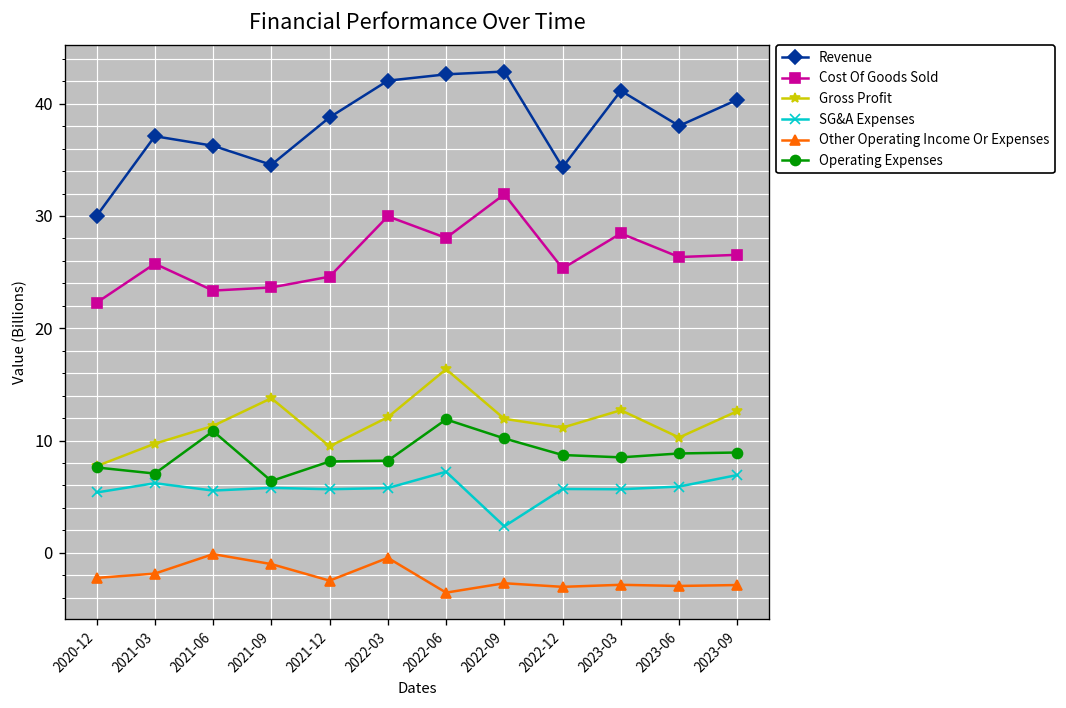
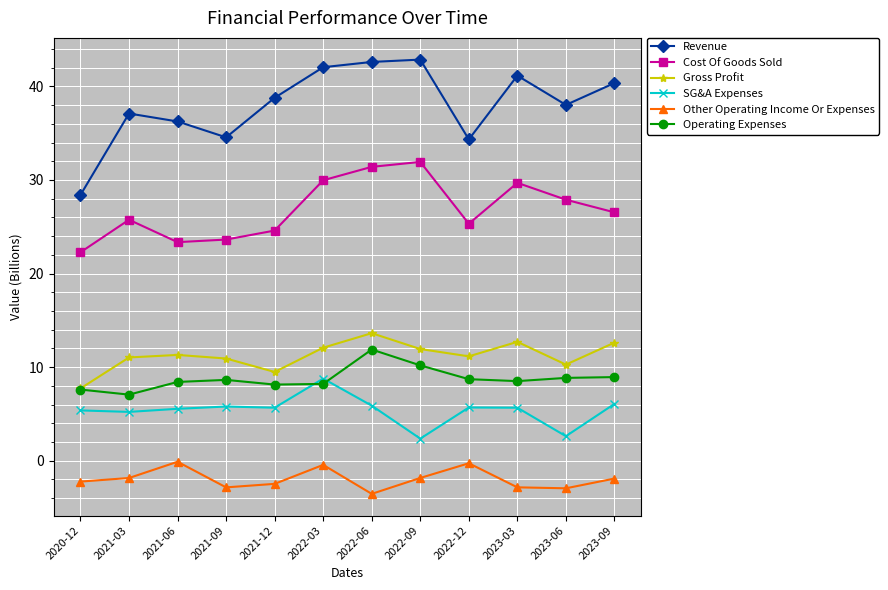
  {
    "Revenue": {
-     "2020-12": 30,
+     "2020-12": 28,
      "2021-03": 37,
      "2021-06": 36,
      "2021-09": 35,
      "2021-12": 39,
      "2022-03": 42,
      "2022-06": 43,
      "2022-09": 43,
      "2022-12": 34,
      "2023-03": 41,
      "2023-06": 38,
      "2023-09": 40
    },
    "Cost Of Goods Sold": {
      "2020-12": 22,
      "2021-03": 26,
      "2021-06": 23,
      "2021-09": 24,
      "2021-12": 25,
      "2022-03": 30,
-     "2022-06": 28,
+     "2022-06": 31,
      "2022-09": 32,
      "2022-12": 25,
-     "2023-03": 28,
-     "2023-06": 26,
+     "2023-03": 30,
+     "2023-06": 28,
      "2023-09": 27
    },
    "Gross Profit": {
-     "2021-03": 10,
+     "2021-03": 11,
      "2021-06": 11,
-     "2021-09": 14,
+     "2021-09": 11,
      "2021-12": 9,
      "2022-03": 12,
-     "2022-06": 16,
+     "2022-06": 14,
      "2022-09": 12,
      "2022-12": 11,
      "2023-03": 13,
      "2023-06": 10,
      "2023-09": 13
    },
    "SG&A Expenses": {
      "2020-12": 5,
-     "2021-03": 6,
+     "2021-03": 5,
      "2021-06": 6,
      "2021-09": 6,
      "2021-12": 6,
-     "2022-03": 6,
-     "2022-06": 7,
+     "2022-03": 9,
+     "2022-06": 6,
      "2022-09": 2,
      "2022-12": 6,
      "2023-03": 6,
-     "2023-06": 6,
-     "2023-09": 7
+     "2023-06": 3,
+     "2023-09": 6
    },
    "Other Operating Income Or Expenses": {
      "2020-12": -2,
      "2021-03": -2,
      "2021-06": 0,
-     "2021-09": -1,
+     "2021-09": -3,
      "2021-12": -2,
      "2022-03": 0,
      "2022-06": -4,
-     "2022-09": -3,
-     "2022-12": -3,
+     "2022-09": -2,
+     "2022-12": 0,
      "2023-03": -3,
      "2023-06": -3,
-     "2023-09": -3
+     "2023-09": -2
    },
    "Operating Expenses": {
      "2021-03": 7,
-     "2021-06": 11,
-     "2021-09": 6,
+     "2021-06": 8,
+     "2021-09": 9,
      "2021-12": 8,
      "2022-03": 8,
      "2022-06": 12,
      "2022-09": 10,
      "2022-12": 9,
      "2023-03": 9,
      "2023-06": 9,
      "2023-09": 9
    }
  }
